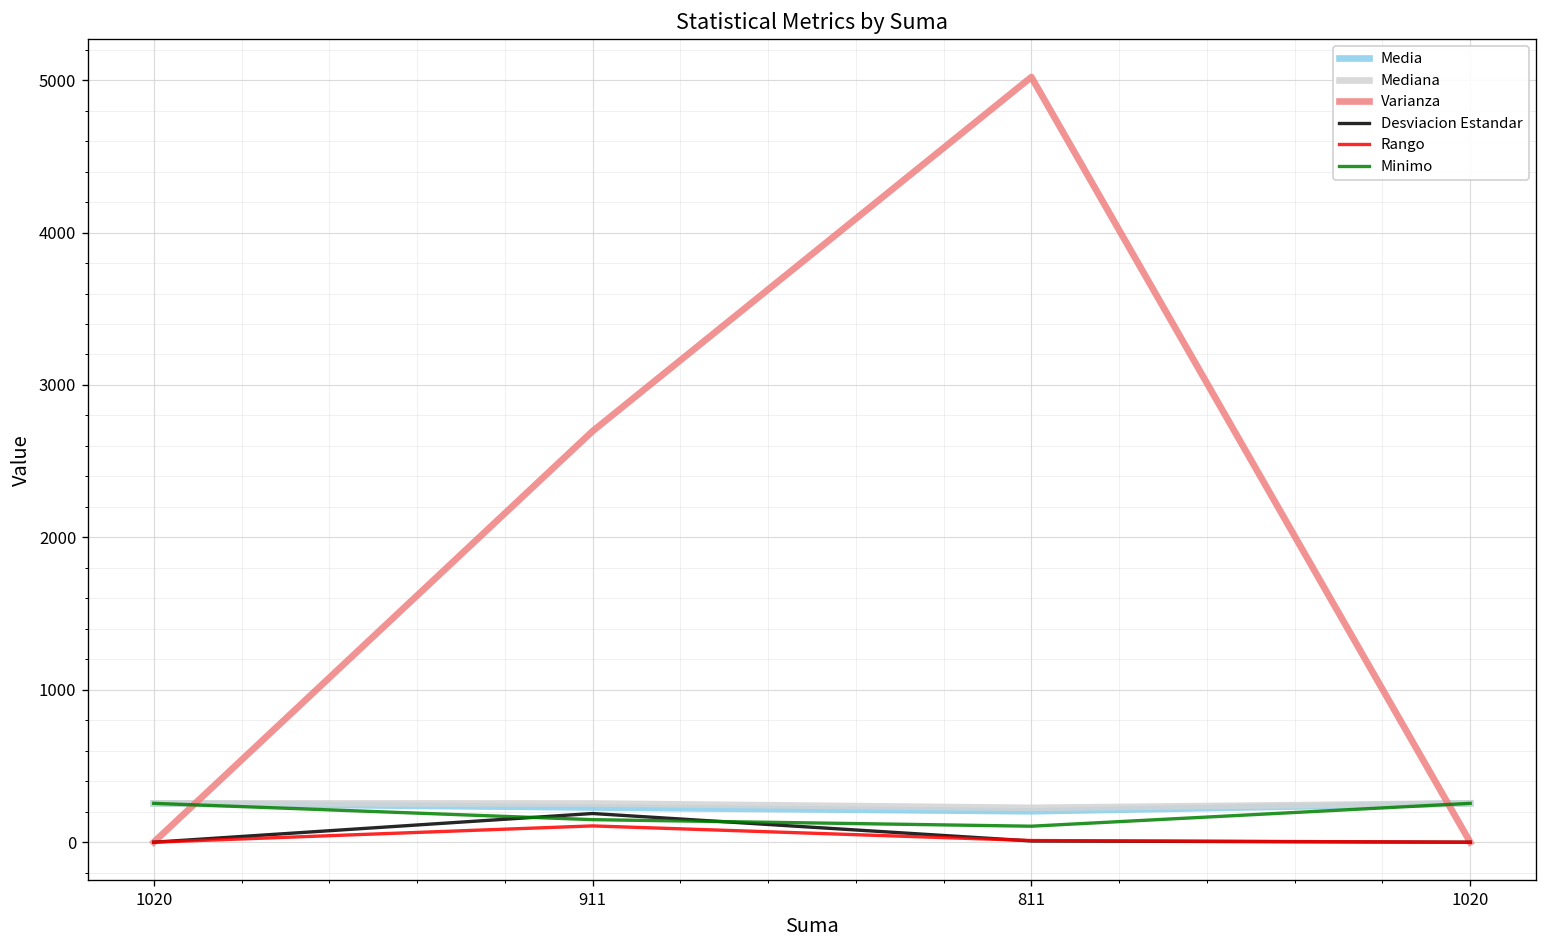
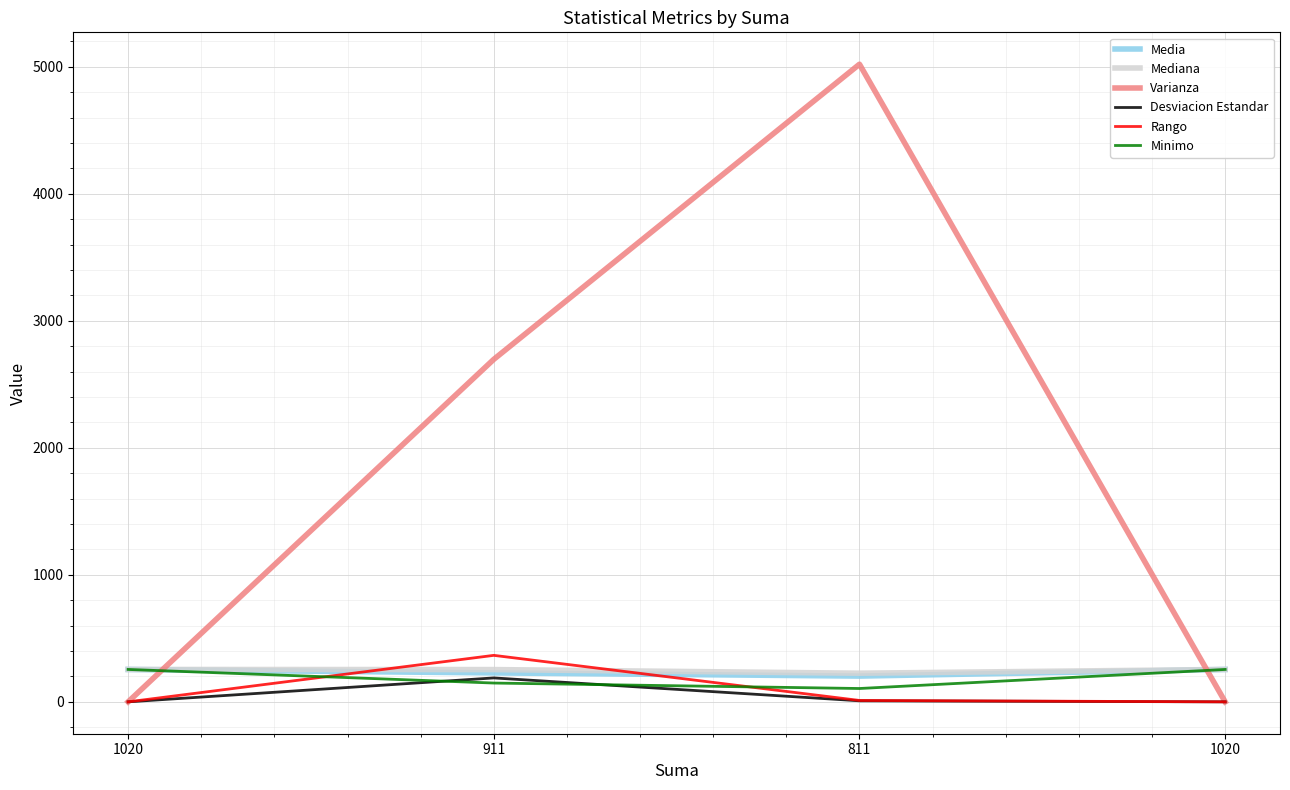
  {
    "Media": {
      "911": 230,
      "811": 200
    },
    "Mediana": {
      "911": 250,
      "811": 230
    },
    "Varianza": {
      "911": 2700,
      "811": 5020
    },
    "Desviacion Estandar": {
      "911": 190
    },
    "Rango": {
-     "911": 110
+     "911": 370
    },
    "Minimo": {
      "911": 150,
      "811": 110
    }
  }
